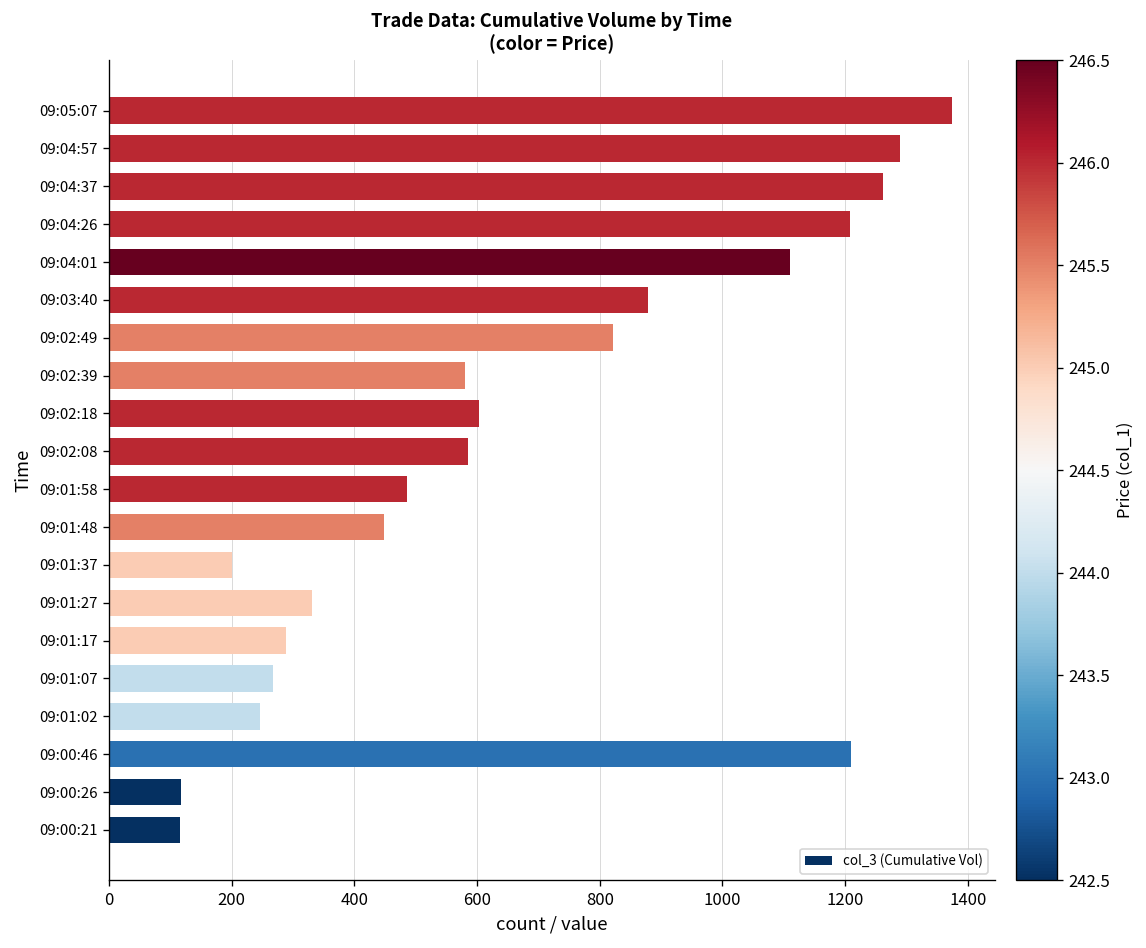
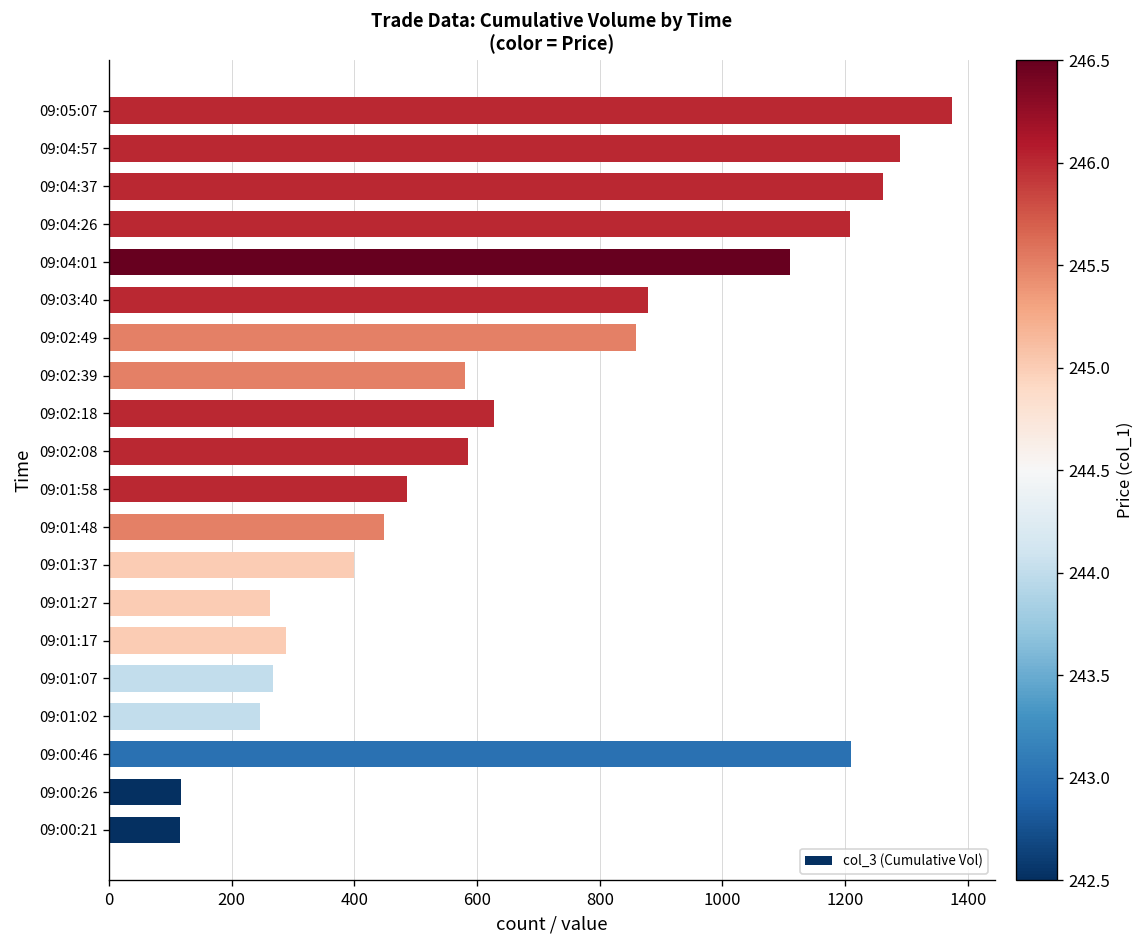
  {
    "09:05:07": 1380,
    "09:04:57": 1290,
    "09:04:37": 1260,
    "09:04:26": 1210,
    "09:04:01": 1110,
    "09:03:40": 880,
-   "09:02:49": 820,
+   "09:02:49": 860,
    "09:02:39": 580,
-   "09:02:18": 600,
+   "09:02:18": 630,
    "09:02:08": 590,
    "09:01:58": 490,
    "09:01:48": 450,
-   "09:01:37": 200,
-   "09:01:27": 330,
+   "09:01:37": 400,
+   "09:01:27": 260,
    "09:01:17": 290,
    "09:01:07": 270,
    "09:01:02": 250,
    "09:00:46": 1210,
    "09:00:26": 120,
    "09:00:21": 120
  }
